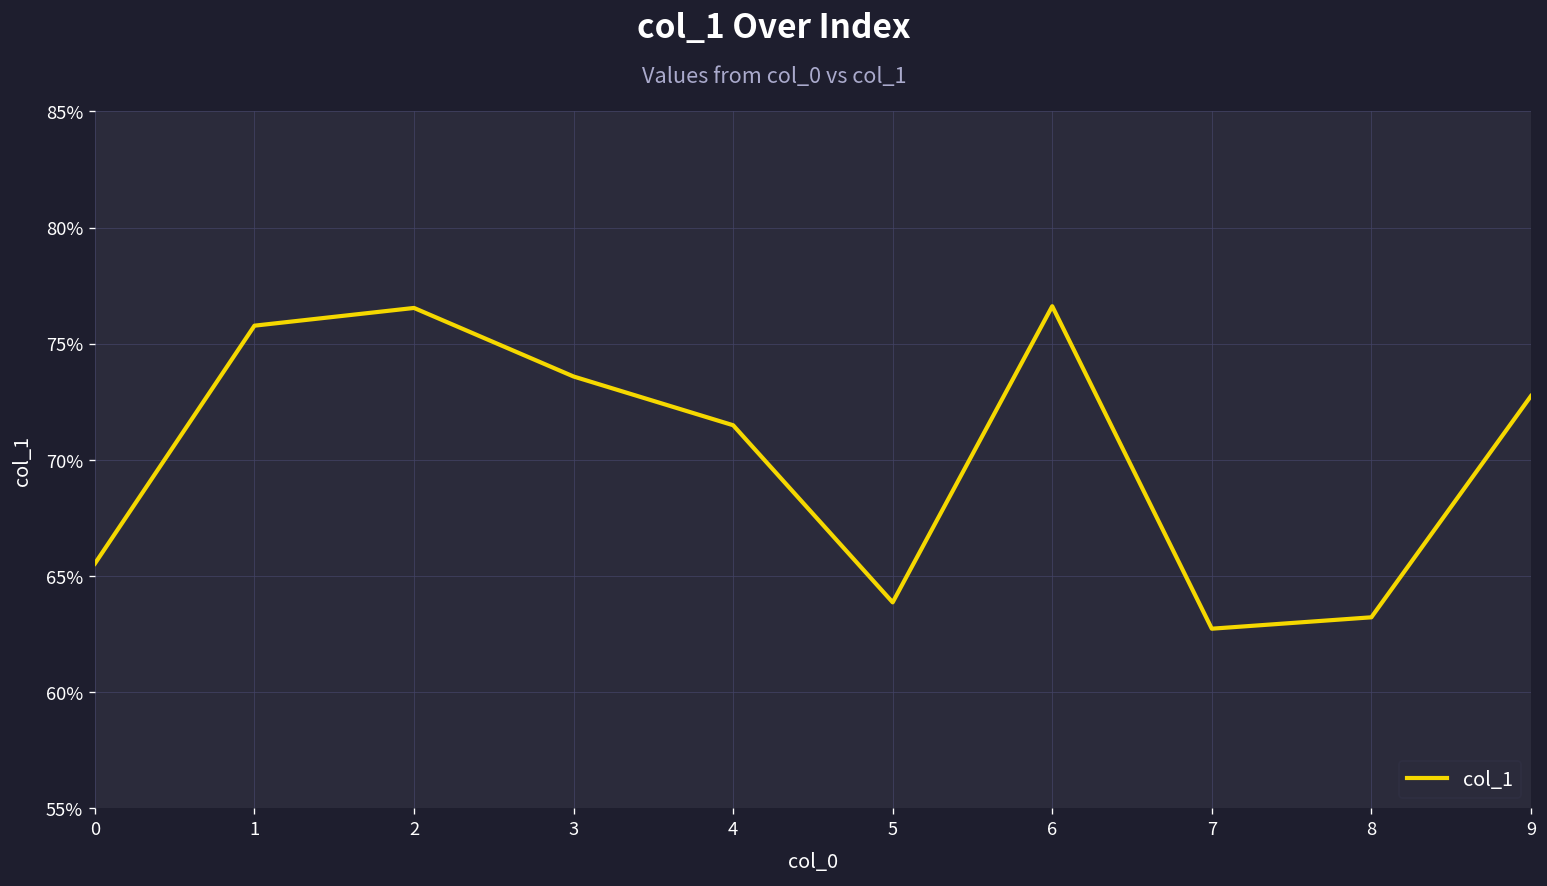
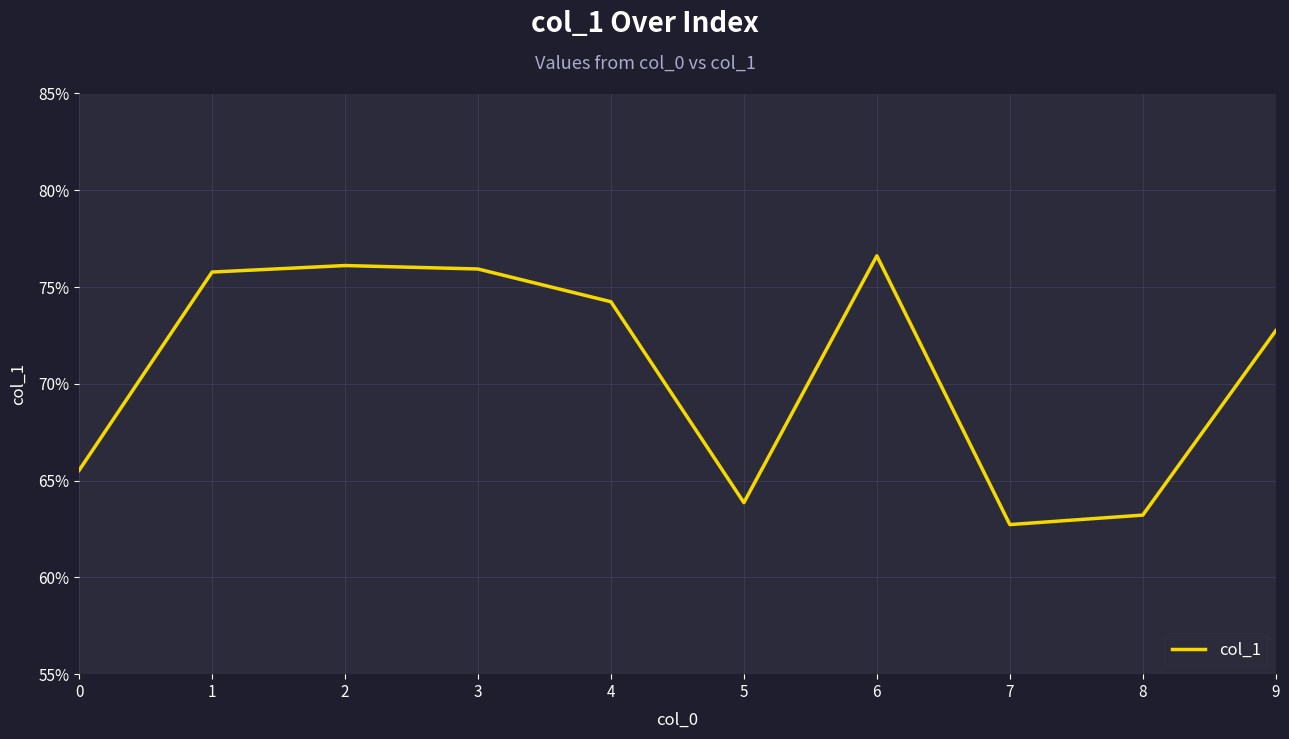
  {
    "0": "65.5%",
    "1": "75.8%",
-   "2": "76.5%",
-   "3": "73.6%",
-   "4": "71.5%",
+   "2": "76.1%",
+   "3": "75.9%",
+   "4": "74.2%",
    "5": "63.9%",
    "6": "76.6%",
    "7": "62.7%",
    "8": "63.2%",
    "9": "72.7%"
  }
